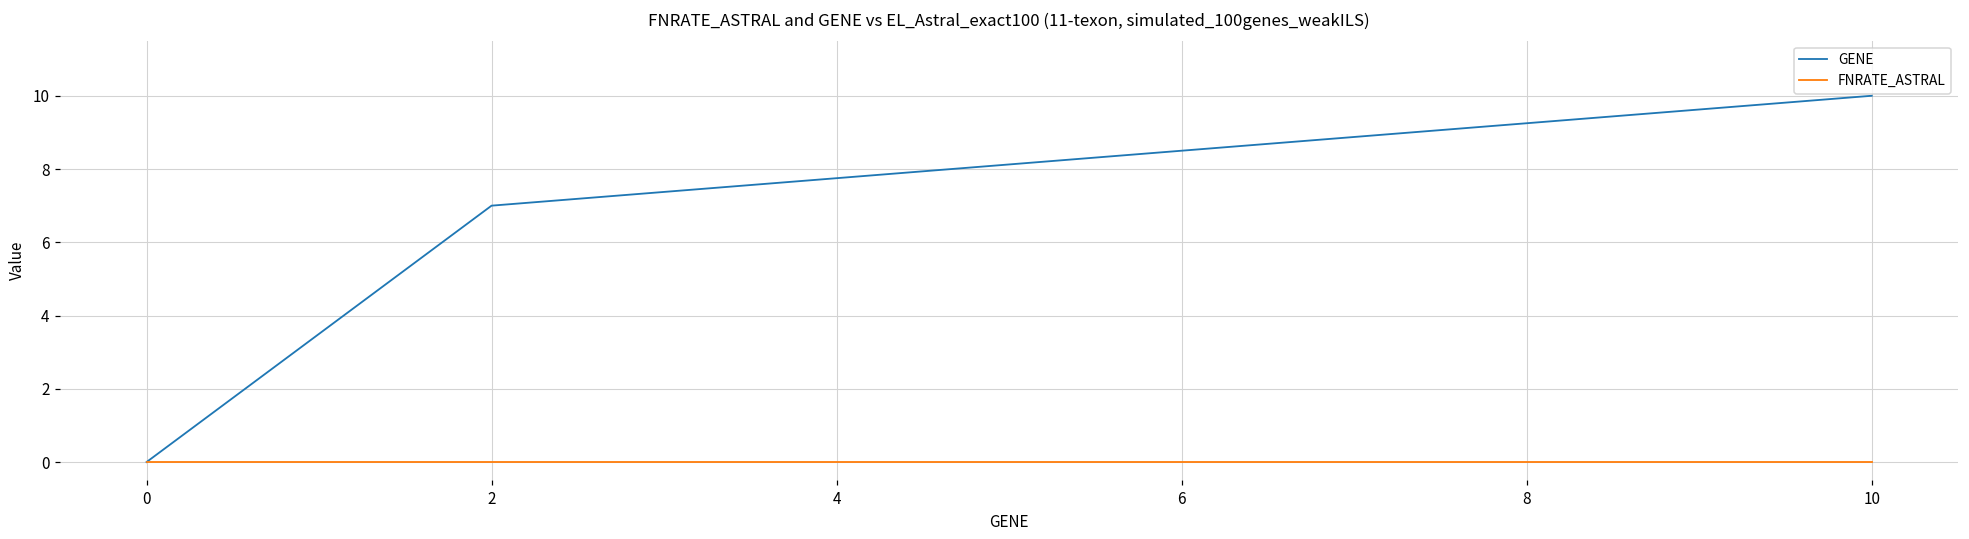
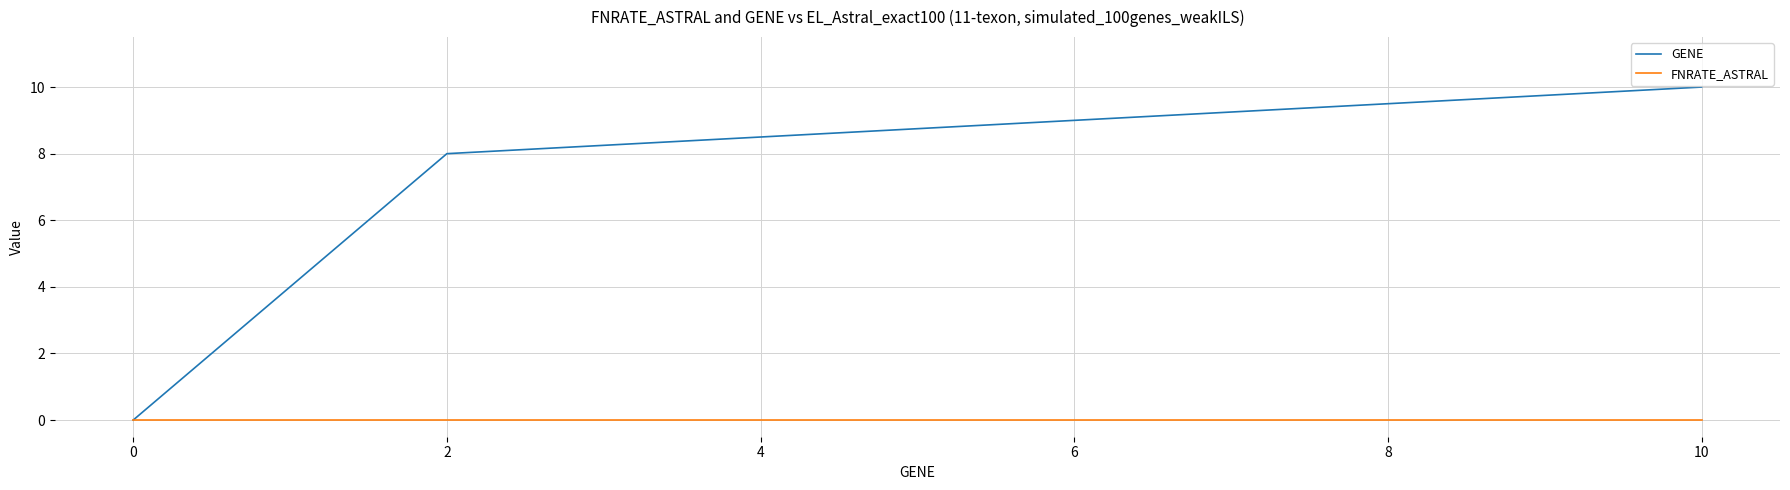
  {
    "GENE": {
-     "2": 7,
+     "2": 8,
      "10": 10
    },
    "FNRATE_ASTRAL": {
      "2": 0,
      "10": 0
    }
  }
